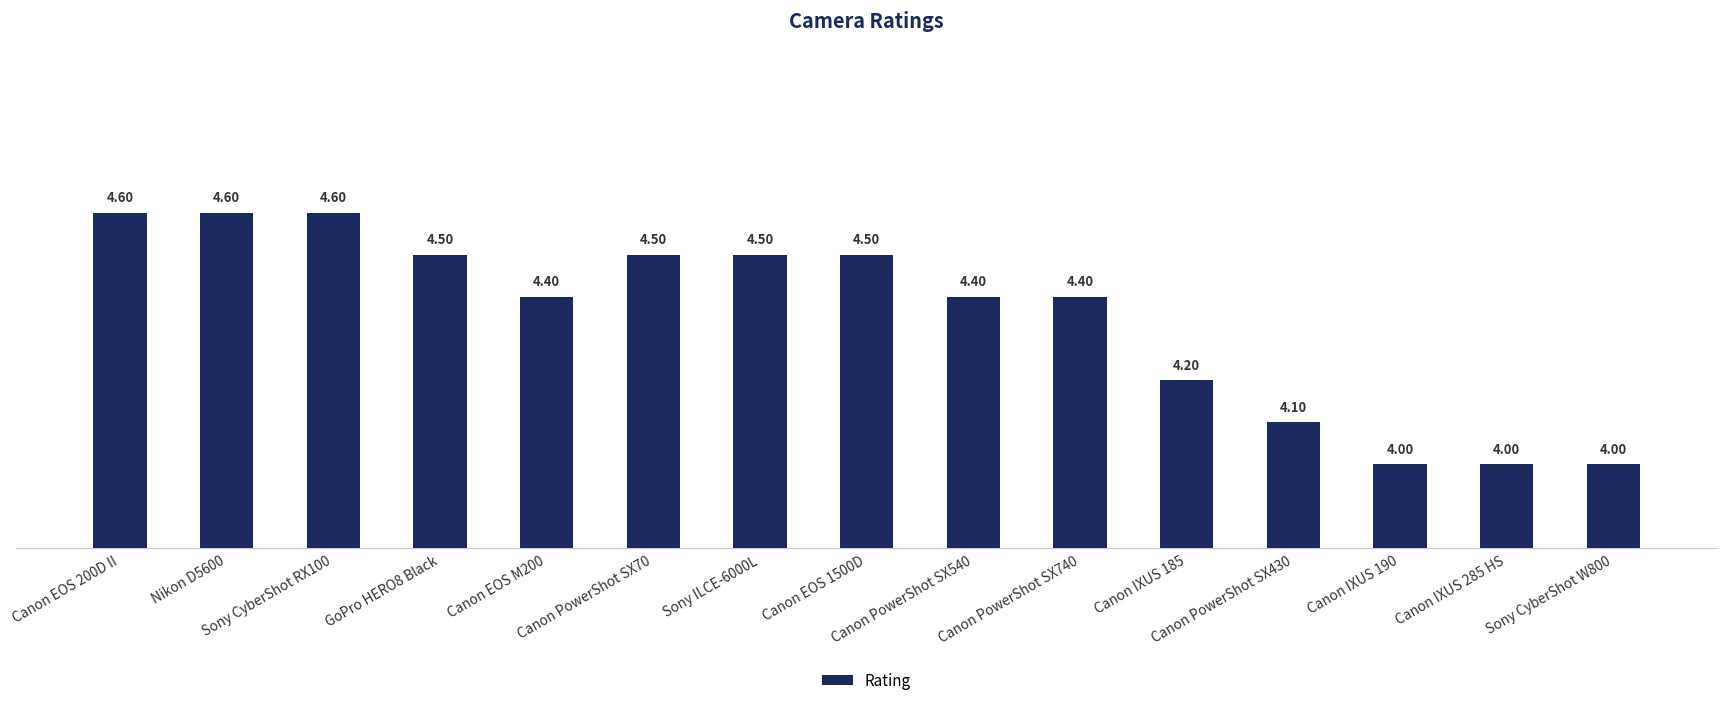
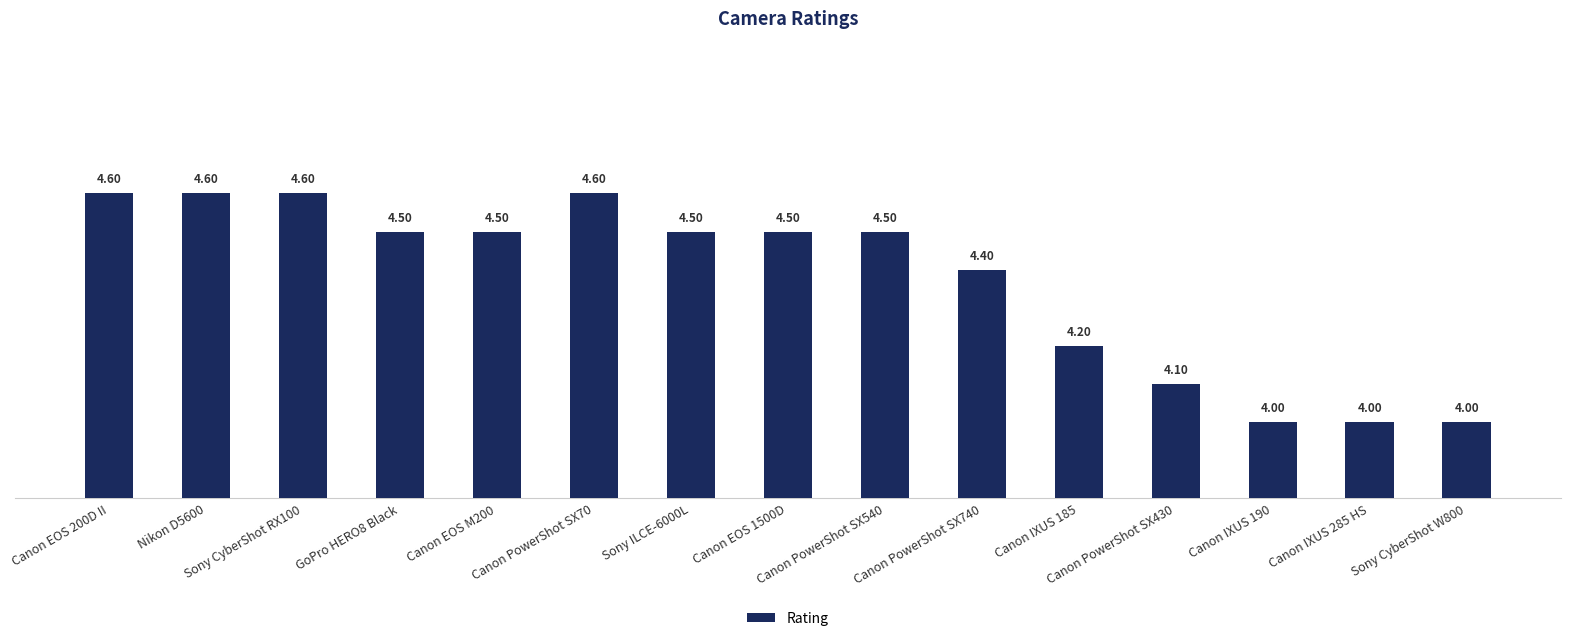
  {
    "Canon EOS 200D II": 4.60,
    "Nikon D5600": 4.60,
    "Sony CyberShot RX100": 4.60,
    "GoPro HERO8 Black": 4.50,
-   "Canon EOS M200": 4.40,
-   "Canon PowerShot SX70": 4.50,
+   "Canon EOS M200": 4.50,
+   "Canon PowerShot SX70": 4.60,
    "Sony ILCE-6000L": 4.50,
    "Canon EOS 1500D": 4.50,
-   "Canon PowerShot SX540": 4.40,
+   "Canon PowerShot SX540": 4.50,
    "Canon PowerShot SX740": 4.40,
    "Canon IXUS 185": 4.20,
    "Canon PowerShot SX430": 4.10,
    "Canon IXUS 190": 4.00,
    "Canon IXUS 285 HS": 4.00,
    "Sony CyberShot W800": 4.00
  }
